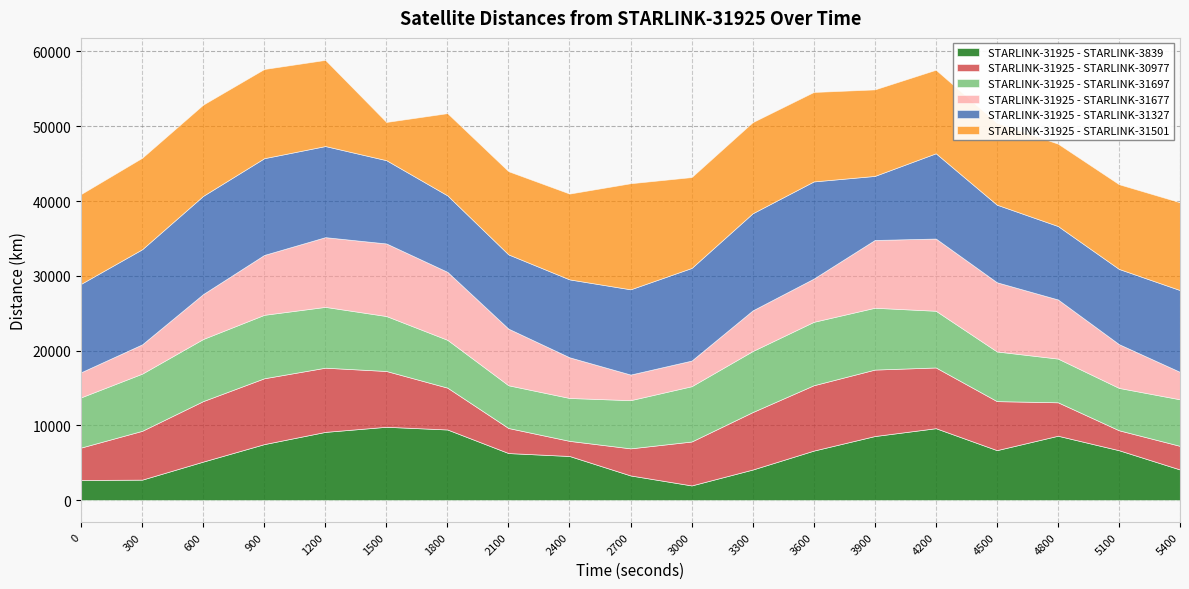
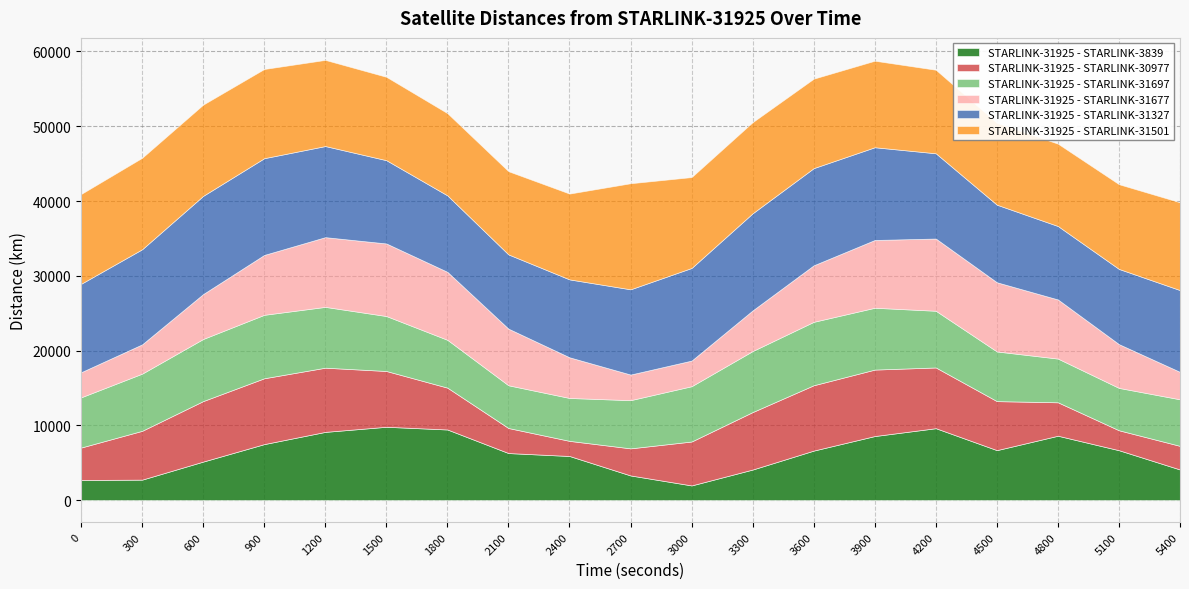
  {
    "STARLINK-31925 - STARLINK-3839": {
      "0": 3000,
      "300": 3000,
      "600": 5000,
      "900": 7000,
      "1200": 9000,
      "1500": 10000,
      "1800": 9000,
      "2100": 6000,
      "2400": 6000,
      "2700": 3000,
      "3000": 2000,
      "3300": 4000,
      "3600": 7000,
      "3900": 9000,
      "4200": 10000,
      "4500": 7000,
      "4800": 9000,
      "5100": 7000,
      "5400": 4000
    },
    "STARLINK-31925 - STARLINK-30977": {
      "0": 4000,
      "300": 7000,
      "600": 8000,
      "900": 9000,
      "1200": 9000,
      "1500": 7000,
      "1800": 6000,
      "2100": 3000,
      "2400": 2000,
      "2700": 4000,
      "3000": 6000,
      "3300": 8000,
      "3600": 9000,
      "3900": 9000,
      "4200": 8000,
      "4500": 7000,
      "4800": 4000,
      "5100": 3000,
      "5400": 3000
    },
    "STARLINK-31925 - STARLINK-31697": {
      "0": 7000,
      "300": 8000,
      "600": 8000,
      "900": 8000,
      "1200": 8000,
      "1500": 7000,
      "1800": 6000,
      "2100": 6000,
      "2400": 6000,
      "2700": 6000,
      "3000": 7000,
      "3300": 8000,
      "3600": 8000,
      "3900": 8000,
      "4200": 8000,
      "4500": 7000,
      "4800": 6000,
      "5100": 6000,
      "5400": 6000
    },
    "STARLINK-31925 - STARLINK-31677": {
      "0": 3000,
      "300": 4000,
      "600": 6000,
      "900": 8000,
      "1200": 9000,
      "1500": 10000,
      "1800": 9000,
      "2100": 8000,
      "2400": 5000,
      "2700": 3000,
      "3000": 3000,
      "3300": 5000,
-     "3600": 6000,
+     "3600": 8000,
      "3900": 9000,
      "4200": 10000,
      "4500": 9000,
      "4800": 8000,
      "5100": 6000,
      "5400": 4000
    },
    "STARLINK-31925 - STARLINK-31327": {
      "0": 12000,
      "300": 13000,
      "600": 13000,
      "900": 13000,
      "1200": 12000,
      "1500": 11000,
      "1800": 10000,
      "2100": 10000,
      "2400": 10000,
      "2700": 11000,
      "3000": 12000,
      "3300": 13000,
      "3600": 13000,
-     "3900": 9000,
+     "3900": 12000,
      "4200": 11000,
      "4500": 10000,
      "4800": 10000,
      "5100": 10000,
      "5400": 11000
    },
    "STARLINK-31925 - STARLINK-31501": {
      "0": 12000,
      "300": 12000,
      "600": 12000,
      "900": 12000,
      "1200": 12000,
-     "1500": 5000,
+     "1500": 11000,
      "1800": 11000,
      "2100": 11000,
      "2400": 11000,
      "2700": 14000,
      "3000": 12000,
      "3300": 12000,
      "3600": 12000,
      "3900": 12000,
      "4200": 11000,
      "4800": 11000,
      "5100": 11000,
      "5400": 12000
    }
  }
